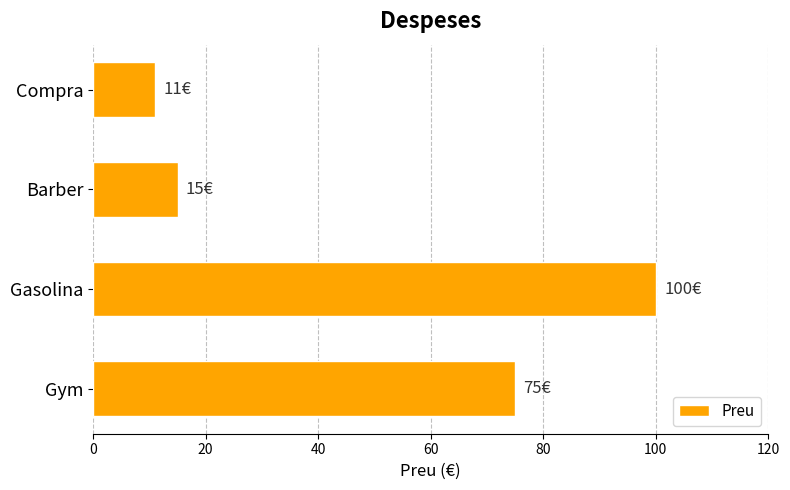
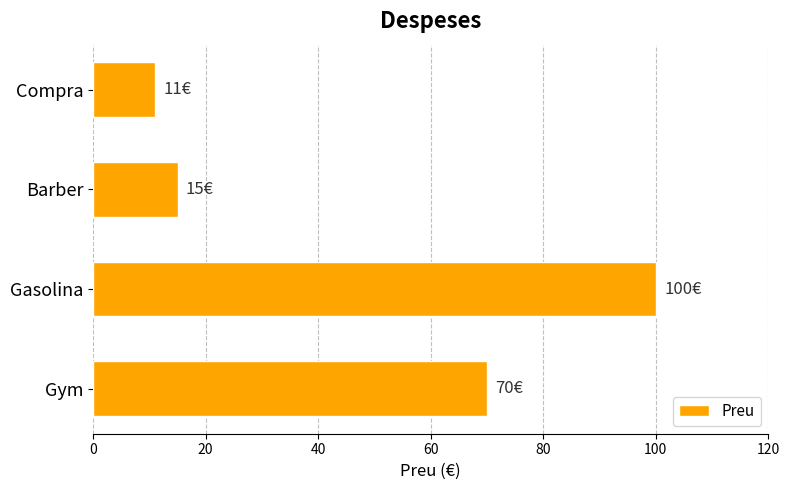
  {
    "Compra": "11€",
    "Barber": "15€",
    "Gasolina": "100€",
-   "Gym": "75€"
+   "Gym": "70€"
  }
